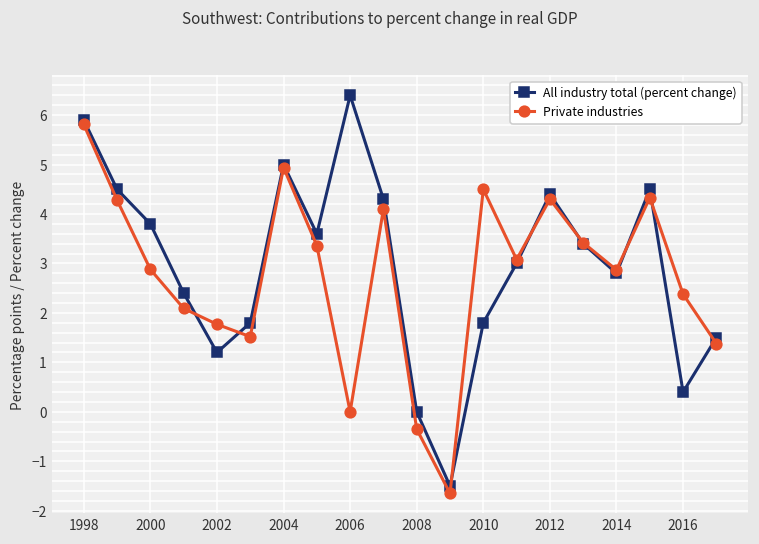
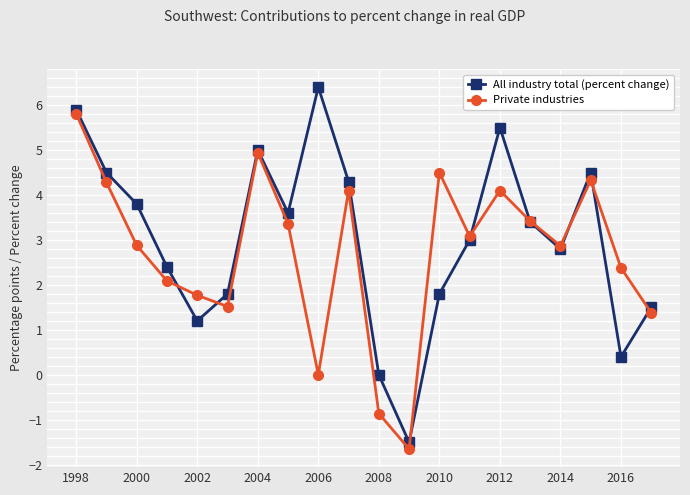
  {
    "All industry total (percent change)": {
      "1998": 5.9,
      "2000": 3.8,
      "2002": 1.2,
      "2004": 5.0,
      "2006": 6.4,
      "2008": 0.0,
      "2010": 1.8,
-     "2012": 4.4,
+     "2012": 5.5,
      "2014": 2.8,
      "2016": 0.4
    },
    "Private industries": {
      "1998": 5.8,
      "2000": 2.9,
      "2002": 1.8,
      "2004": 4.9,
      "2006": 0.0,
-     "2008": -0.4,
+     "2008": -0.9,
      "2010": 4.5,
-     "2012": 4.3,
+     "2012": 4.1,
      "2014": 2.9,
      "2016": 2.4
    }
  }
